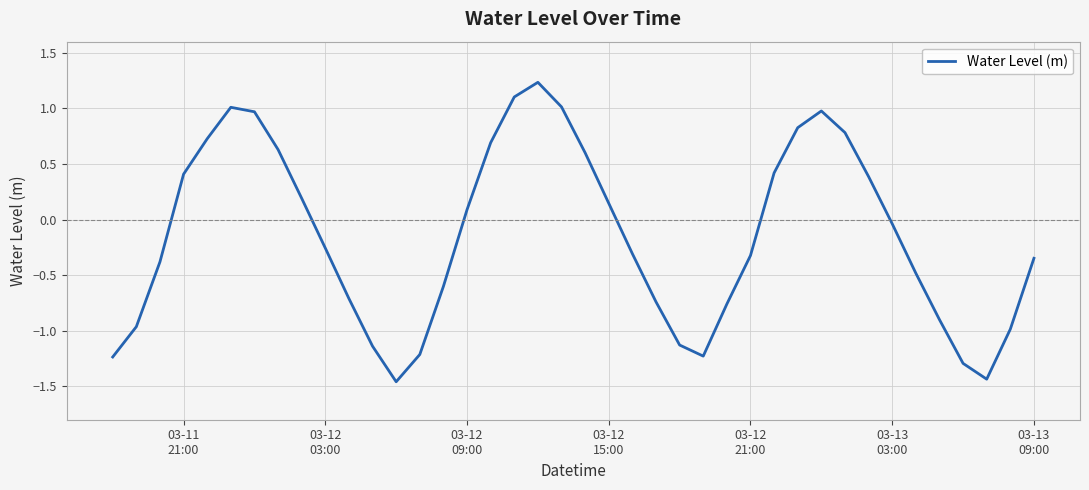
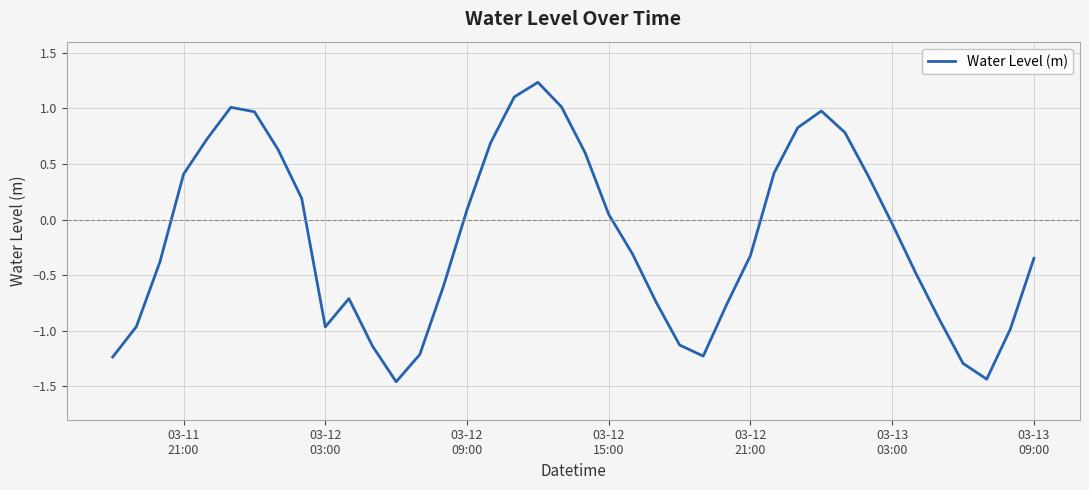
  {
    "03-11 21:00": 0.41,
-   "03-12 03:00": -0.26,
+   "03-12 03:00": -0.97,
    "03-12 09:00": 0.09,
-   "03-12 15:00": 0.15,
+   "03-12 15:00": 0.05,
    "03-12 21:00": -0.32,
    "03-13 03:00": -0.04,
    "03-13 09:00": -0.35
  }
